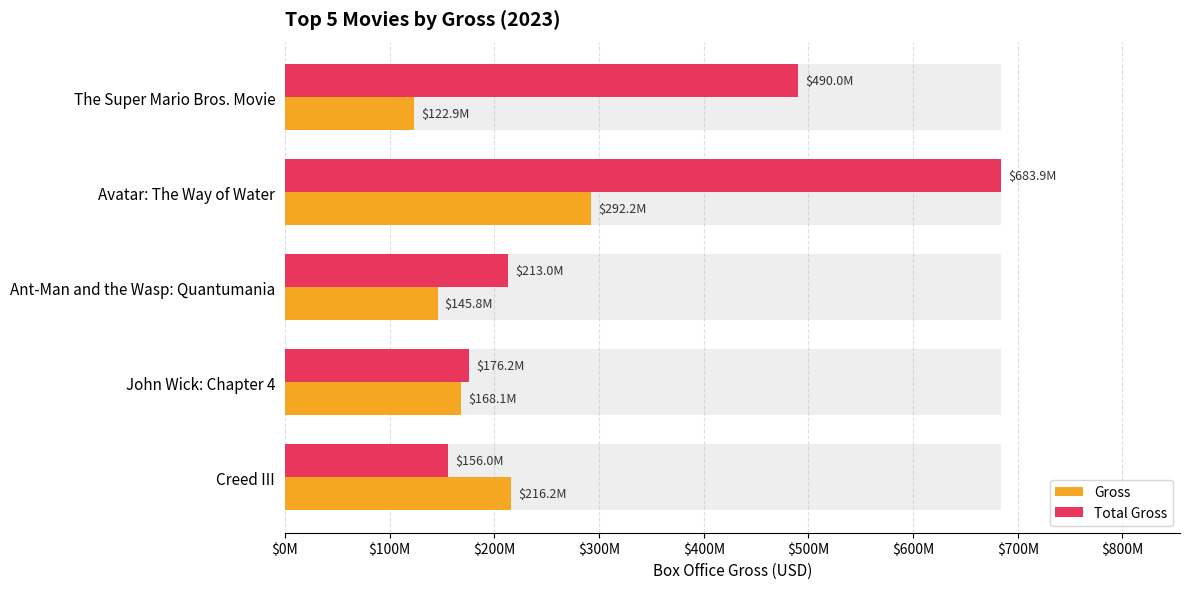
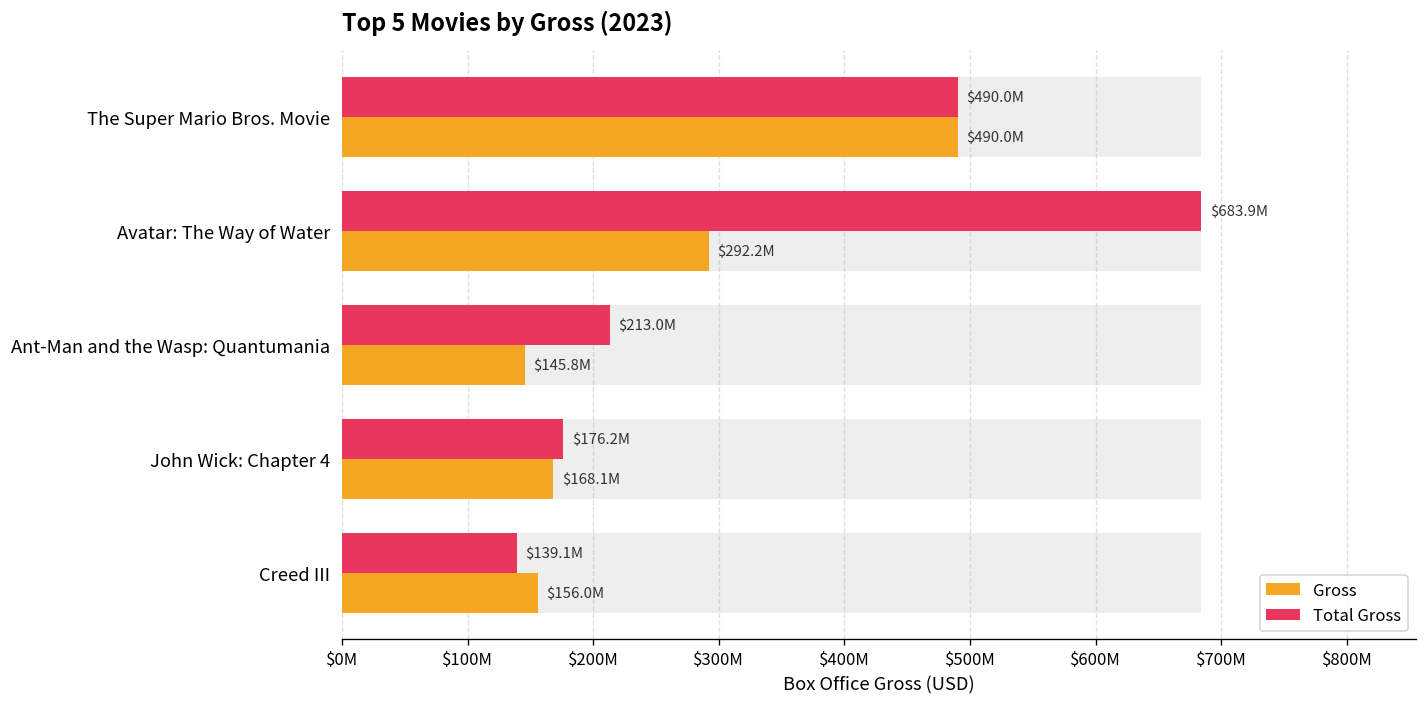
  {
    "Gross": {
-     "The Super Mario Bros. Movie": "$122.9M",
-     "Creed III": "$216.2M"
+     "The Super Mario Bros. Movie": "$490.0M",
+     "Creed III": "$156.0M"
    },
    "Total Gross": {
      "Avatar: The Way of Water": "$683.9M",
-     "Creed III": "$156.0M"
+     "Creed III": "$139.1M"
    }
  }
